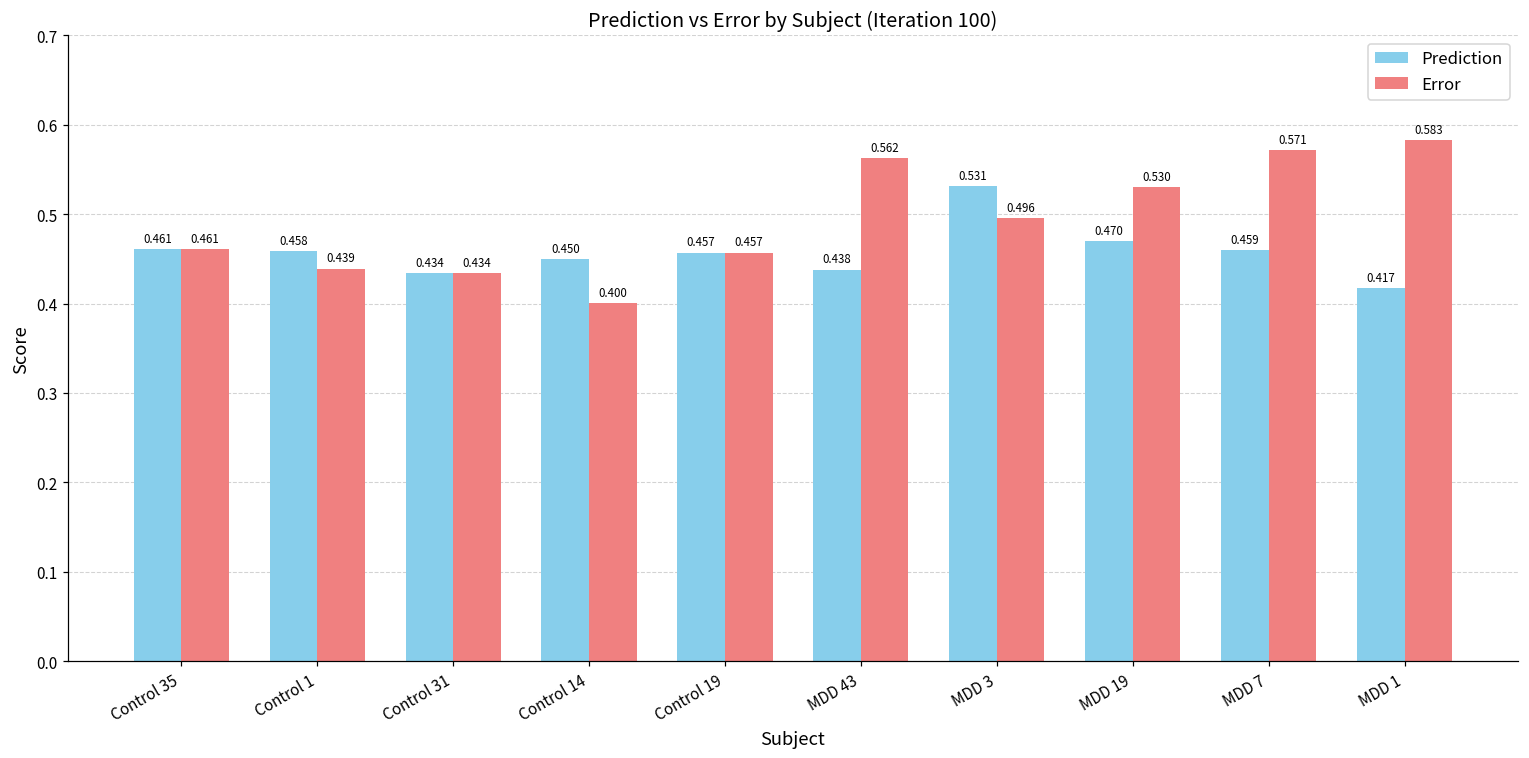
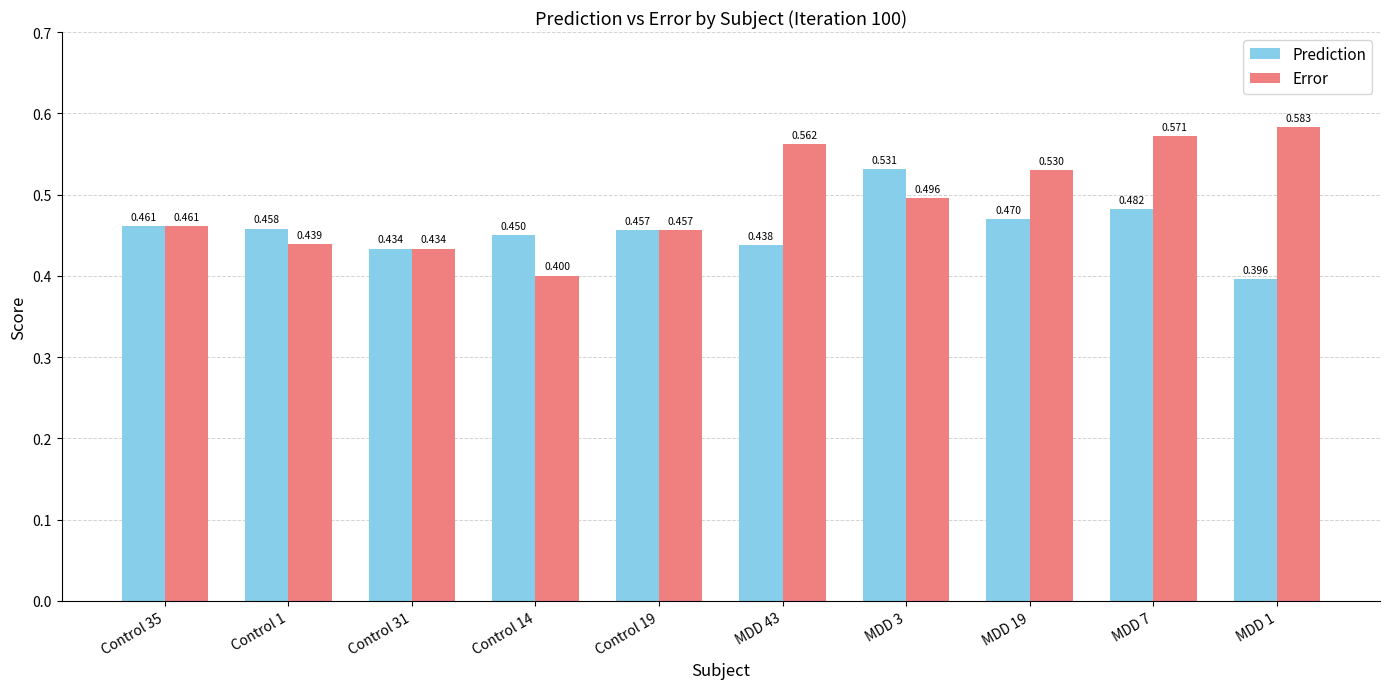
  {
    "Prediction": {
      "Control 35": 0.461,
      "Control 1": 0.458,
      "Control 31": 0.434,
      "Control 14": 0.450,
      "Control 19": 0.457,
      "MDD 43": 0.438,
      "MDD 3": 0.531,
      "MDD 19": 0.470,
-     "MDD 7": 0.459,
-     "MDD 1": 0.417
+     "MDD 7": 0.482,
+     "MDD 1": 0.396
    },
    "Error": {
      "Control 35": 0.461,
      "Control 1": 0.439,
      "Control 31": 0.434,
      "Control 14": 0.400,
      "Control 19": 0.457,
      "MDD 43": 0.562,
      "MDD 3": 0.496,
      "MDD 19": 0.530,
      "MDD 7": 0.571,
      "MDD 1": 0.583
    }
  }
